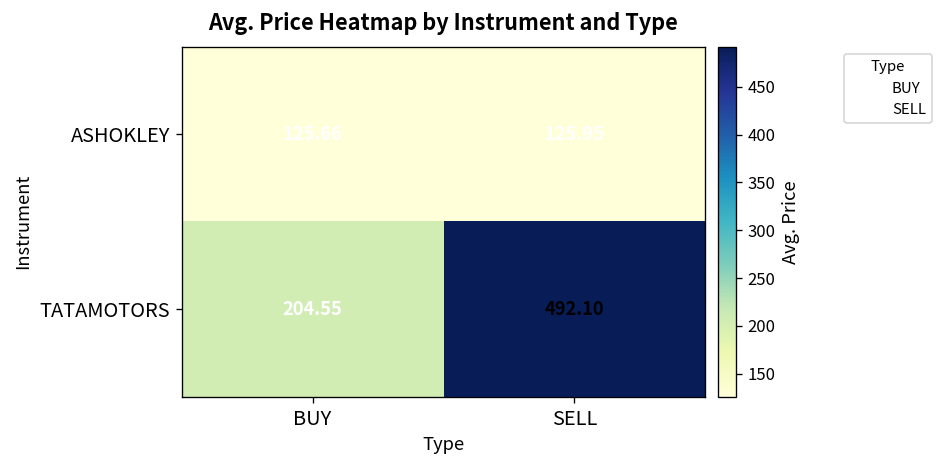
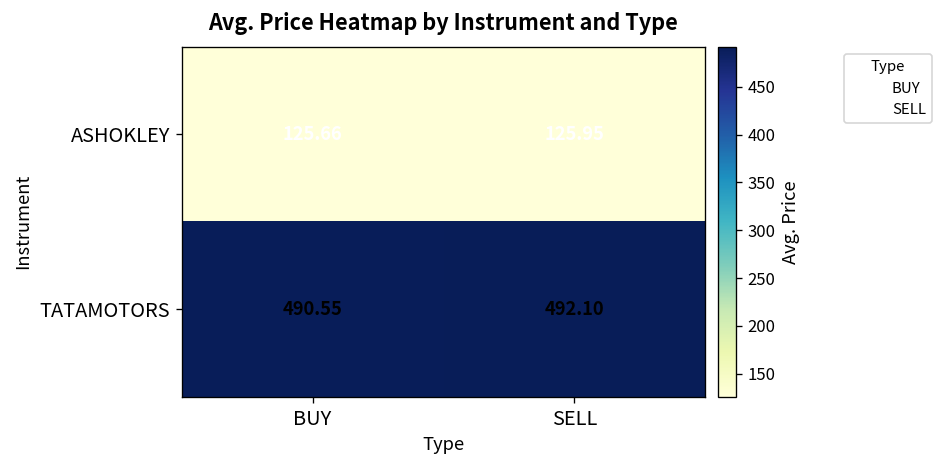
  {
    "TATAMOTORS": {
-     "BUY": 204.55
+     "BUY": 490.55
    }
  }
